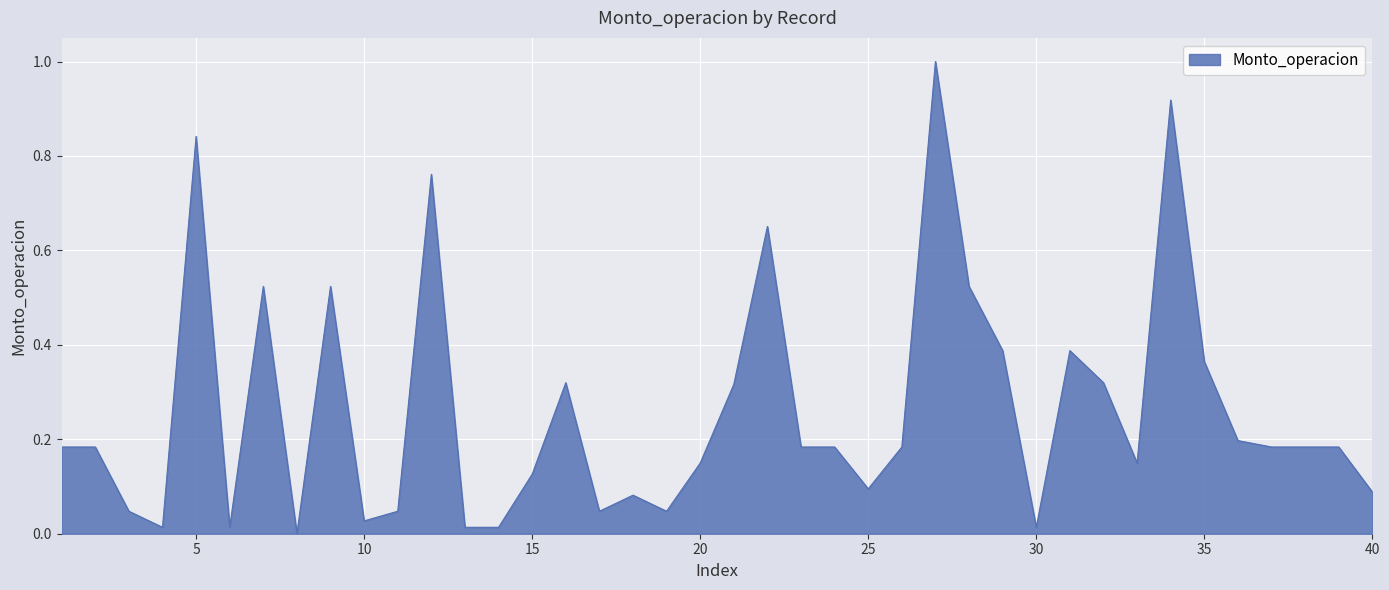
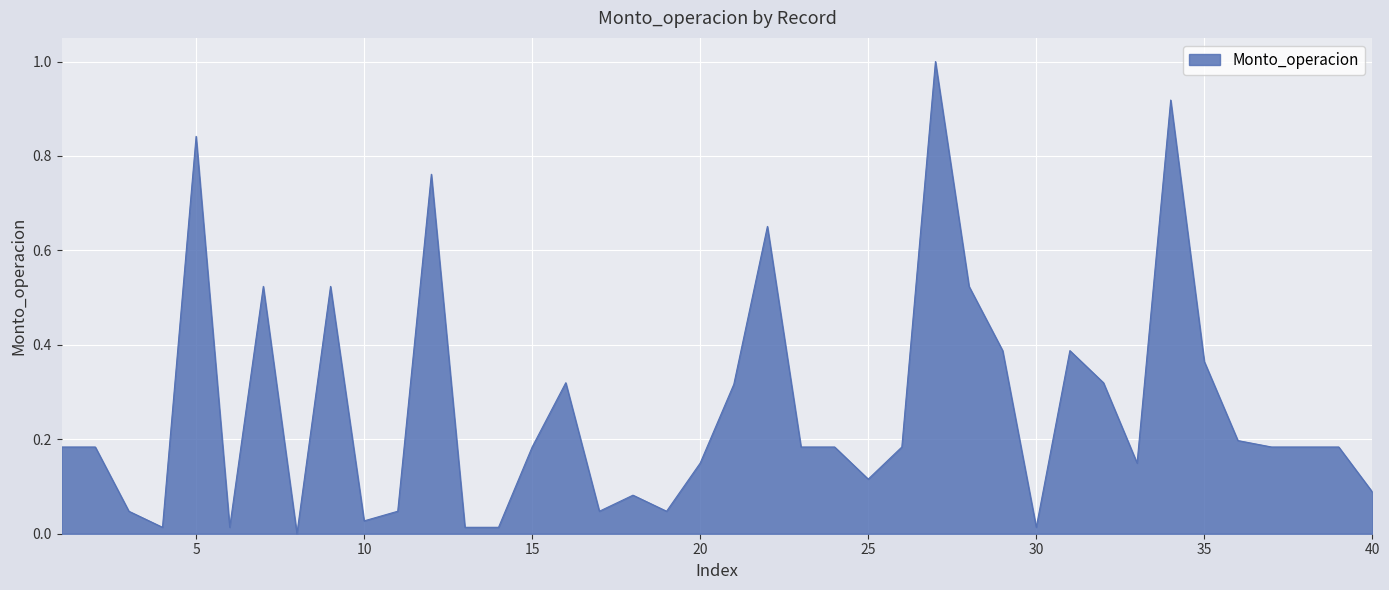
  {
    "5": 0.84,
    "10": 0.03,
-   "15": 0.13,
+   "15": 0.18,
    "20": 0.15,
-   "25": 0.10,
+   "25": 0.12,
    "30": 0.01,
    "35": 0.36,
    "40": 0.09
  }
